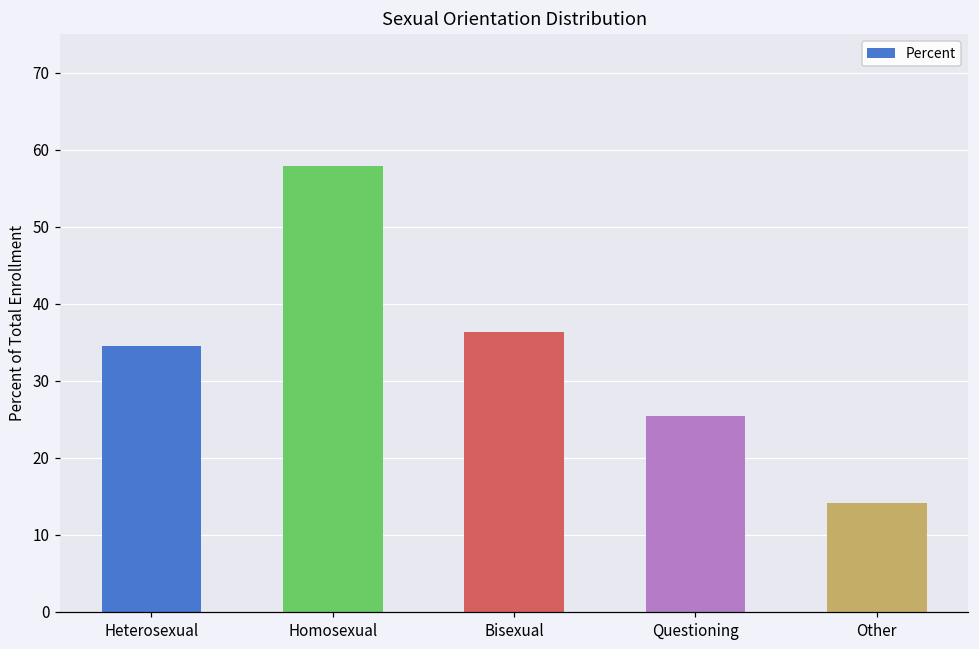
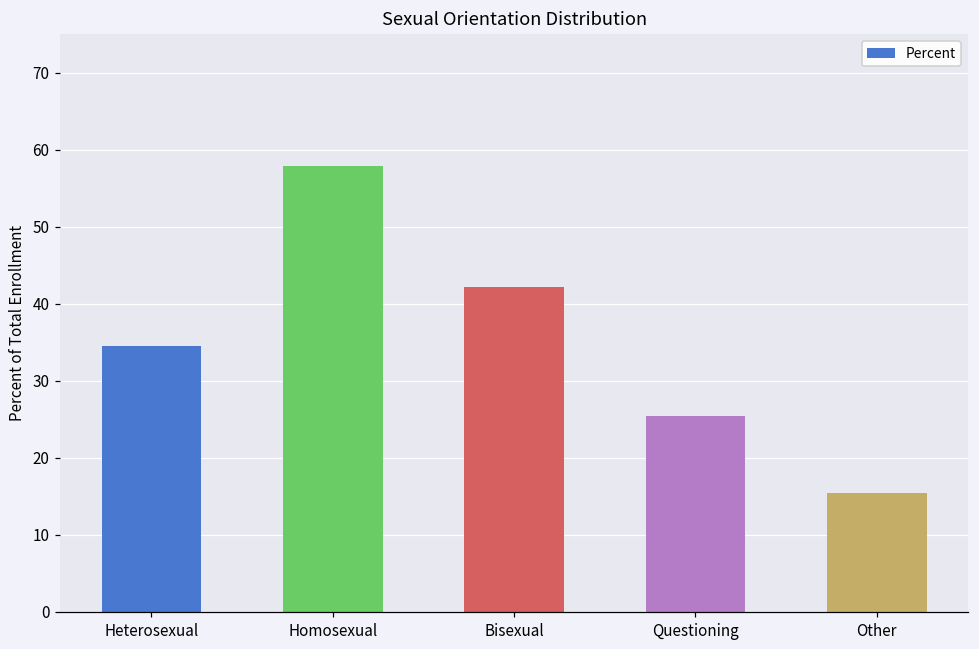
  {
    "Heterosexual": 35,
    "Homosexual": 58,
-   "Bisexual": 36,
+   "Bisexual": 42,
    "Questioning": 25,
-   "Other": 14
+   "Other": 15
  }
